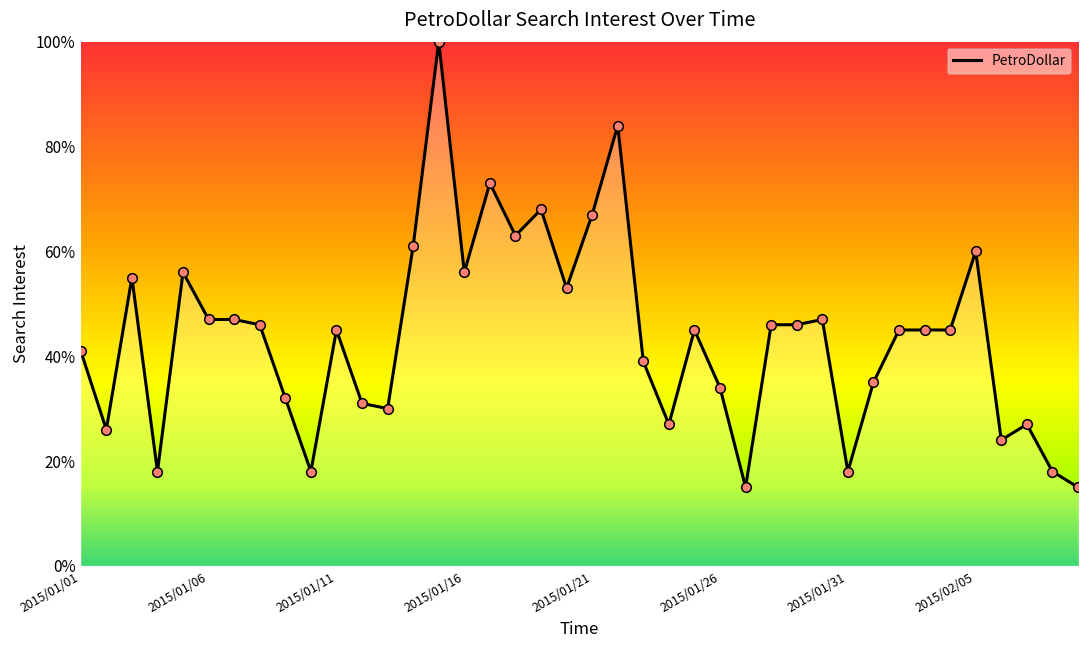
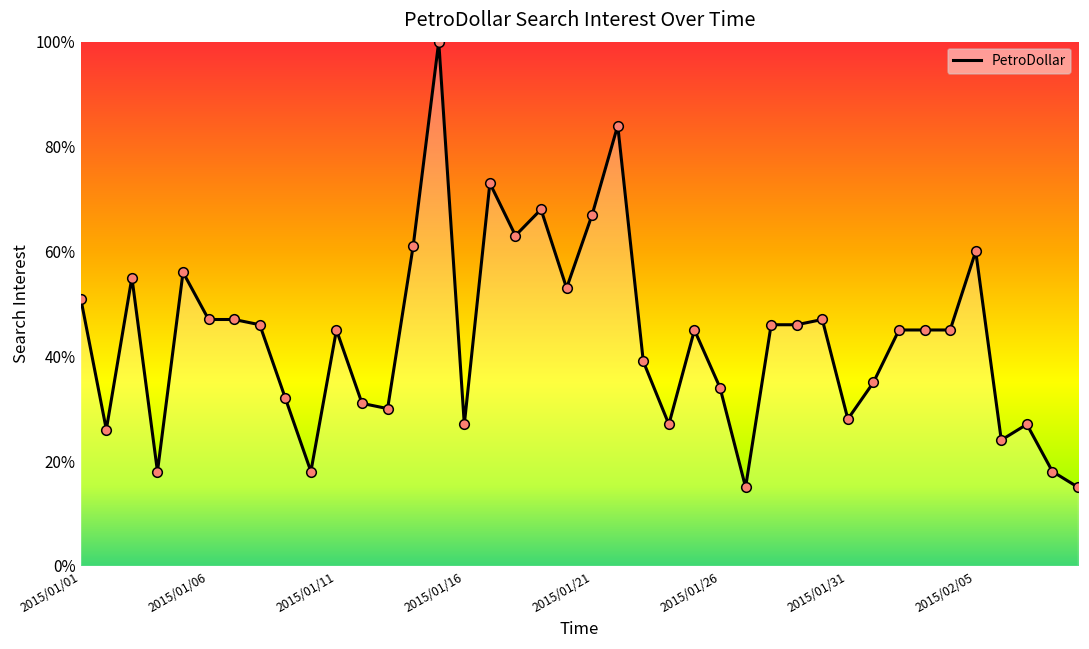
  {
-   "2015/01/01": "41%",
+   "2015/01/01": "51%",
    "2015/01/06": "47%",
    "2015/01/11": "45%",
-   "2015/01/16": "56%",
+   "2015/01/16": "27%",
    "2015/01/21": "67%",
    "2015/01/26": "34%",
-   "2015/01/31": "18%",
+   "2015/01/31": "28%",
    "2015/02/05": "60%"
  }
